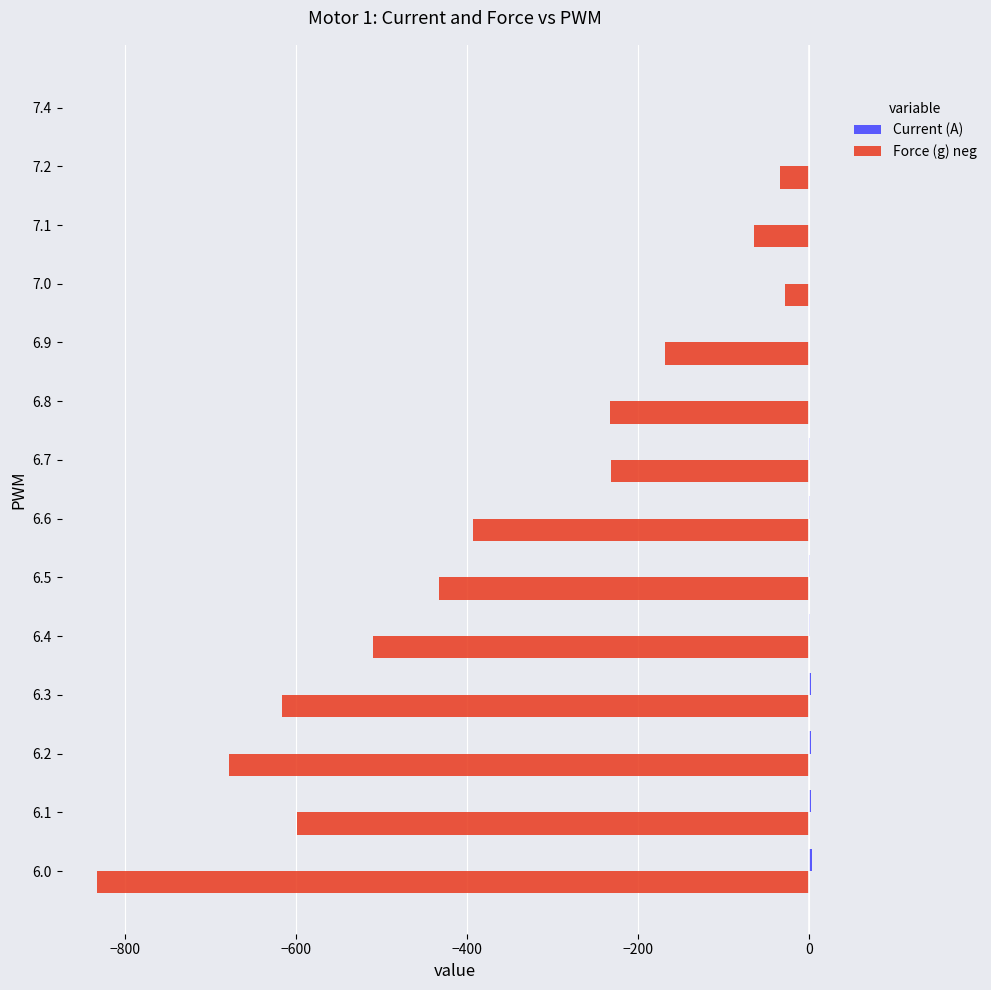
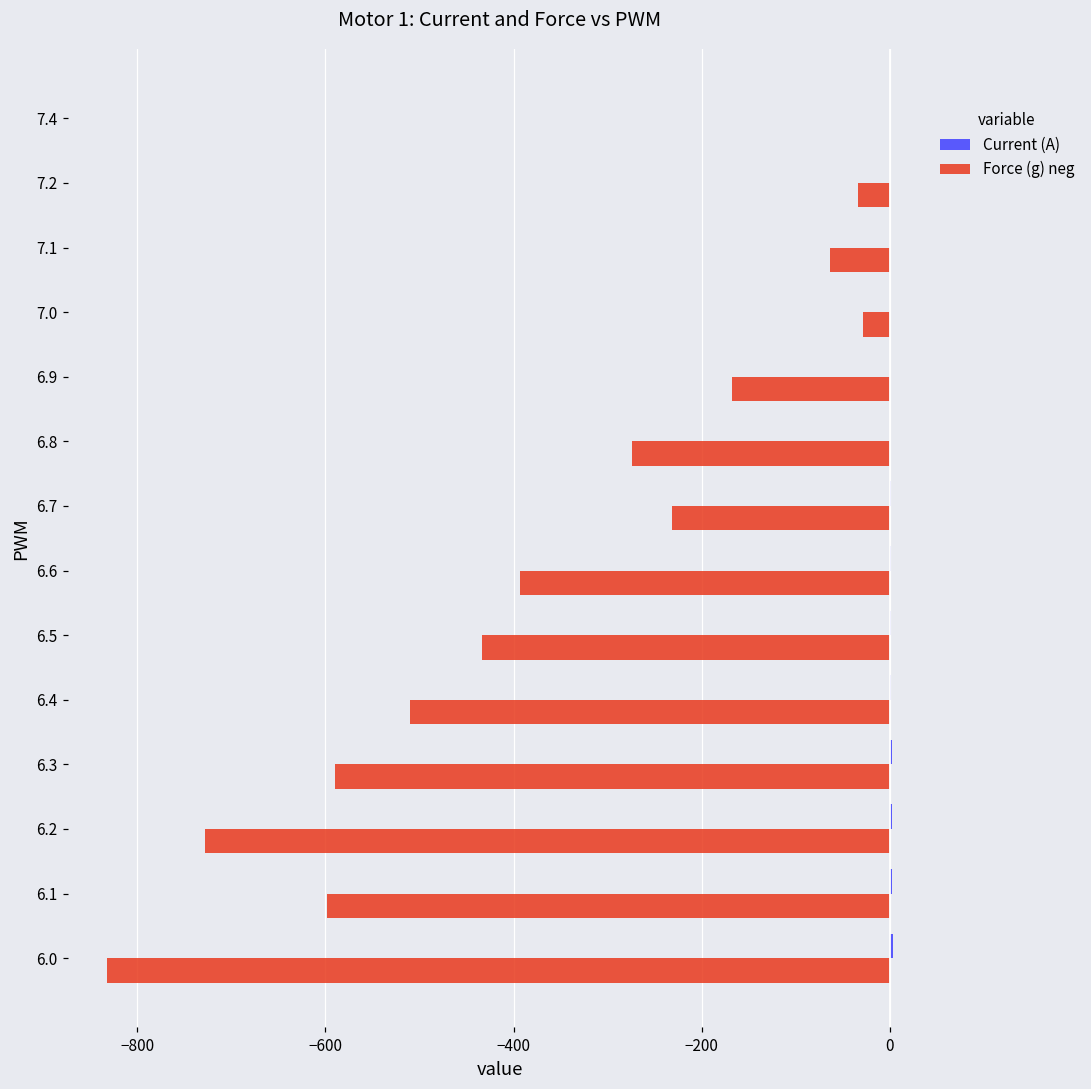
  {
    "Current (A)": {
      "6.0": 0
    },
    "Force (g) neg": {
      "7.4": 0,
      "7.2": -30,
      "7.1": -60,
      "7.0": -30,
      "6.9": -170,
-     "6.8": -230,
+     "6.8": -270,
      "6.7": -230,
      "6.6": -390,
      "6.5": -430,
      "6.4": -510,
-     "6.3": -620,
-     "6.2": -680,
+     "6.3": -590,
+     "6.2": -730,
      "6.1": -600,
      "6.0": -830
    }
  }
